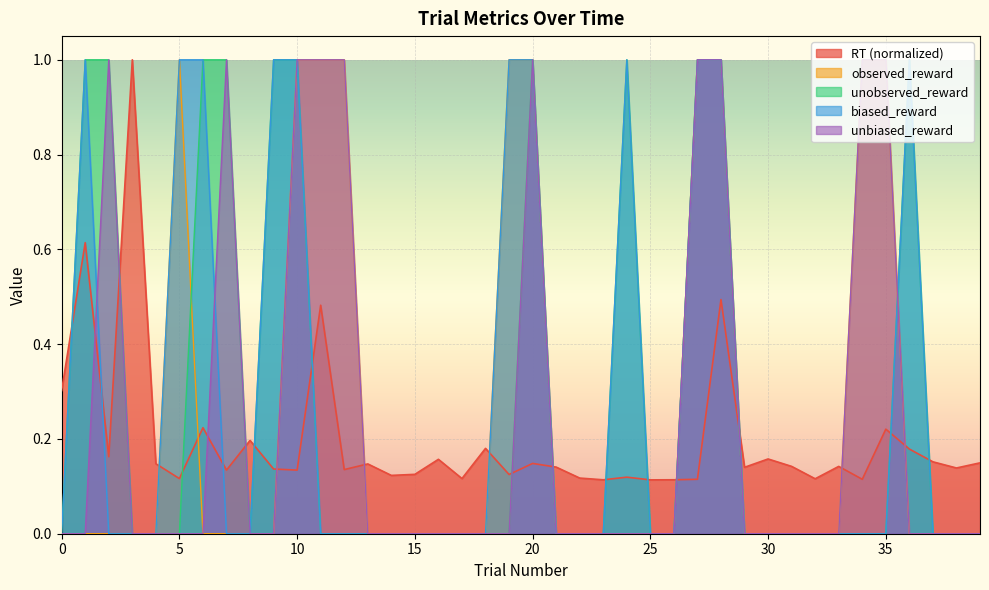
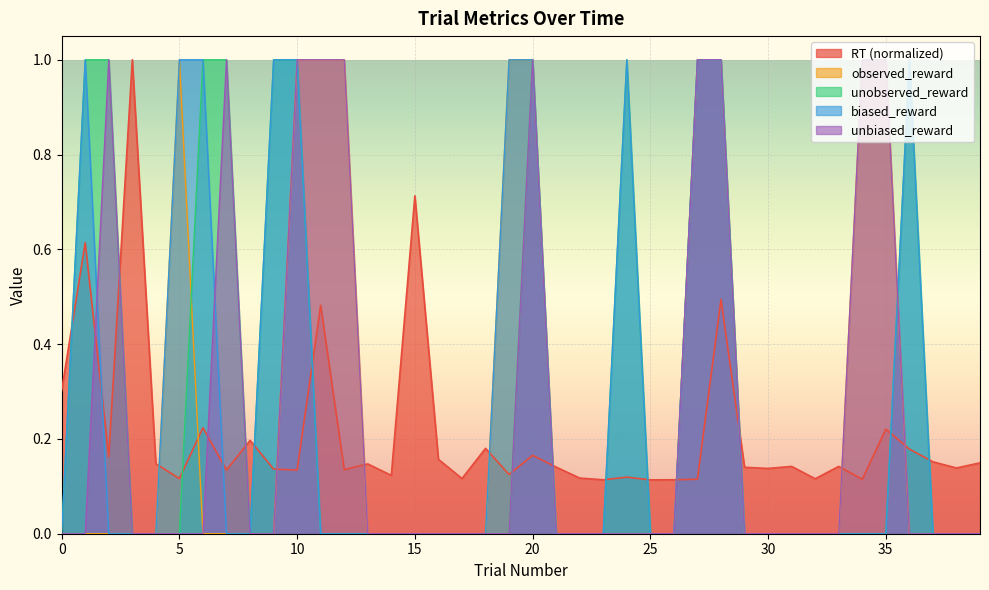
  {
    "RT (normalized)": {
      "0": 0.30,
      "5": 0.12,
      "10": 0.13,
-     "15": 0.13,
-     "20": 0.15,
+     "15": 0.71,
+     "20": 0.17,
      "25": 0.11,
-     "30": 0.16,
+     "30": 0.14,
      "35": 0.22
    }
  }
